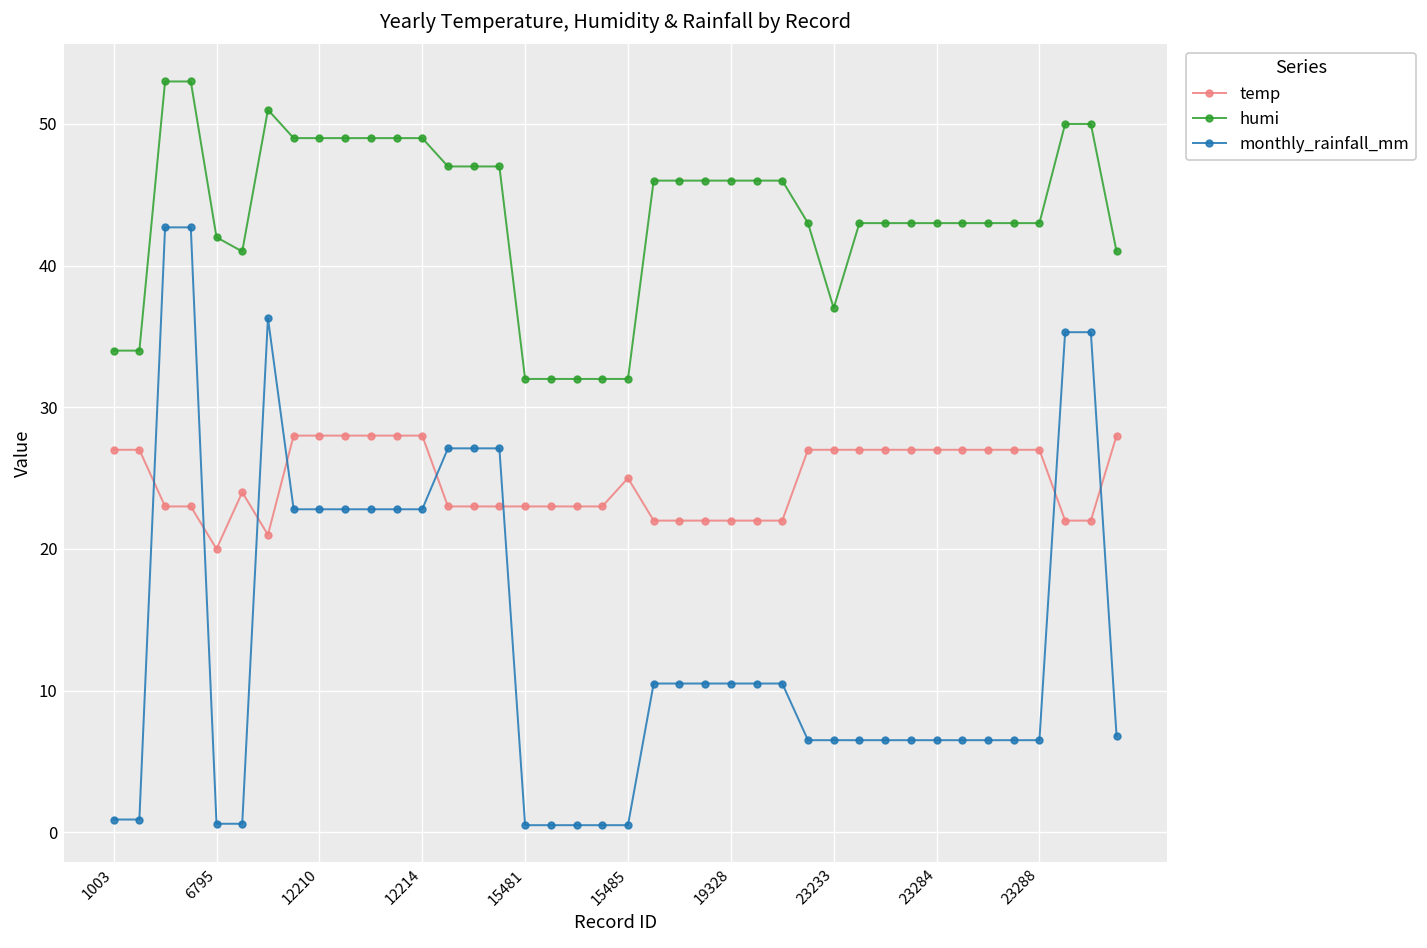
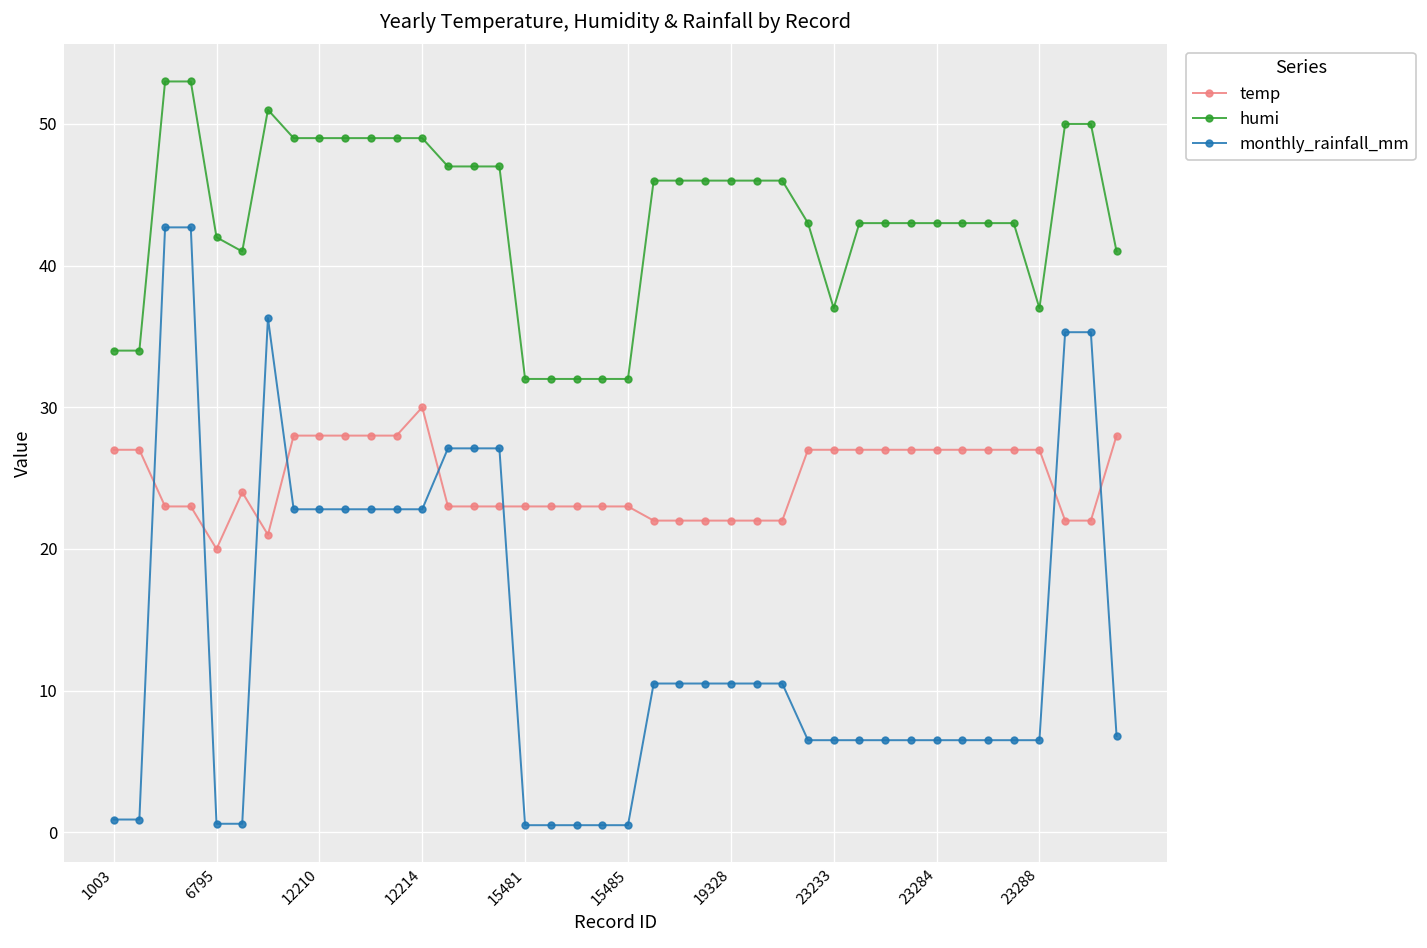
  {
    "temp": {
      "1003": 27,
      "6795": 20,
      "12210": 28,
-     "12214": 28,
+     "12214": 30,
      "15481": 23,
-     "15485": 25,
+     "15485": 23,
      "19328": 22,
      "23233": 27,
      "23284": 27,
      "23288": 27
    },
    "humi": {
      "1003": 34,
      "6795": 42,
      "12210": 49,
      "12214": 49,
      "15481": 32,
      "15485": 32,
      "19328": 46,
      "23233": 37,
      "23284": 43,
-     "23288": 43
+     "23288": 37
    },
    "monthly_rainfall_mm": {
      "1003": 1,
      "6795": 0.6,
      "12210": 23,
      "12214": 23,
      "15481": 0.5,
      "15485": 0.5,
      "19328": 10.5,
      "23233": 6.5,
      "23284": 6.5,
      "23288": 6.5
    }
  }
